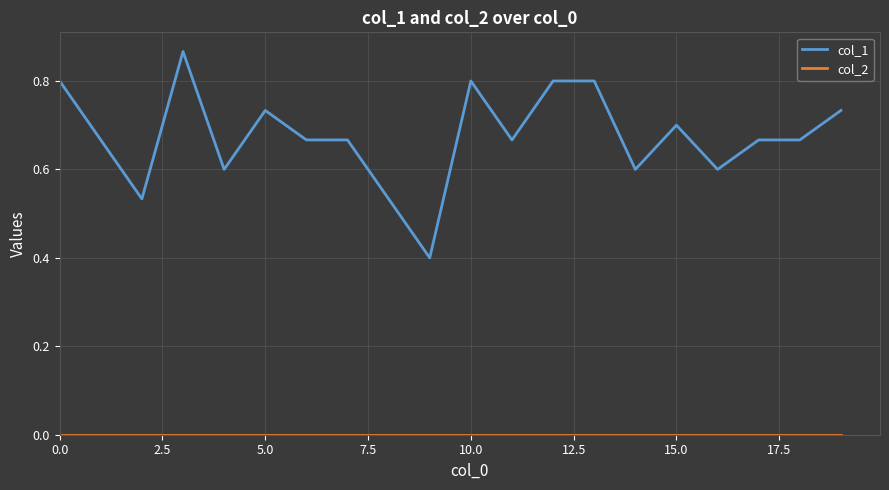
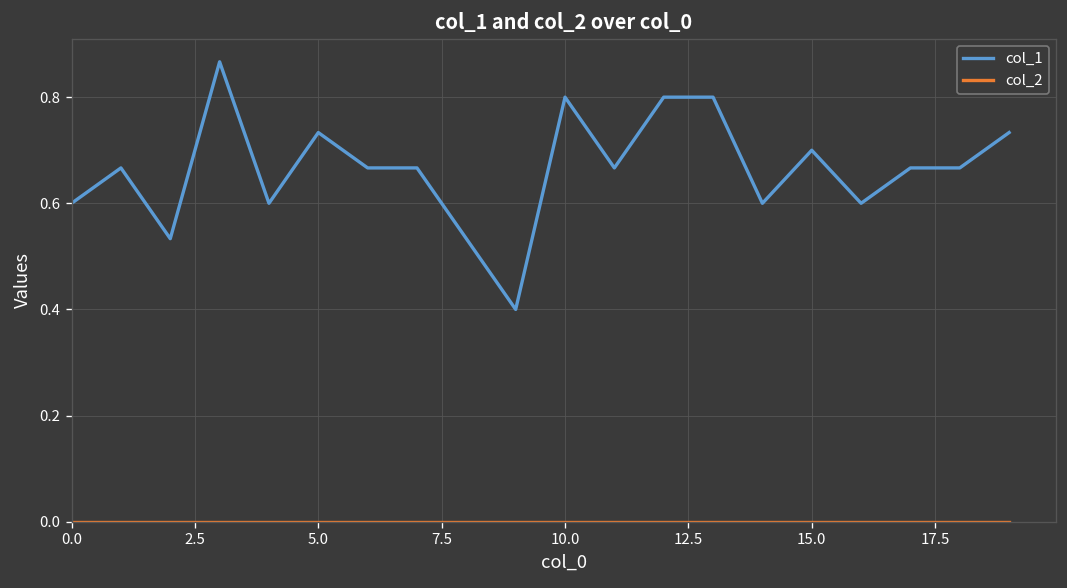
  {
    "col_1": {
-     "0.0": 0.8,
+     "0.0": 0.6,
      "5.0": 0.73,
      "10.0": 0.8,
      "15.0": 0.7
    },
    "col_2": {
      "0.0": 0.0,
      "5.0": 0.0,
      "10.0": 0.0,
      "15.0": 0.0
    }
  }
